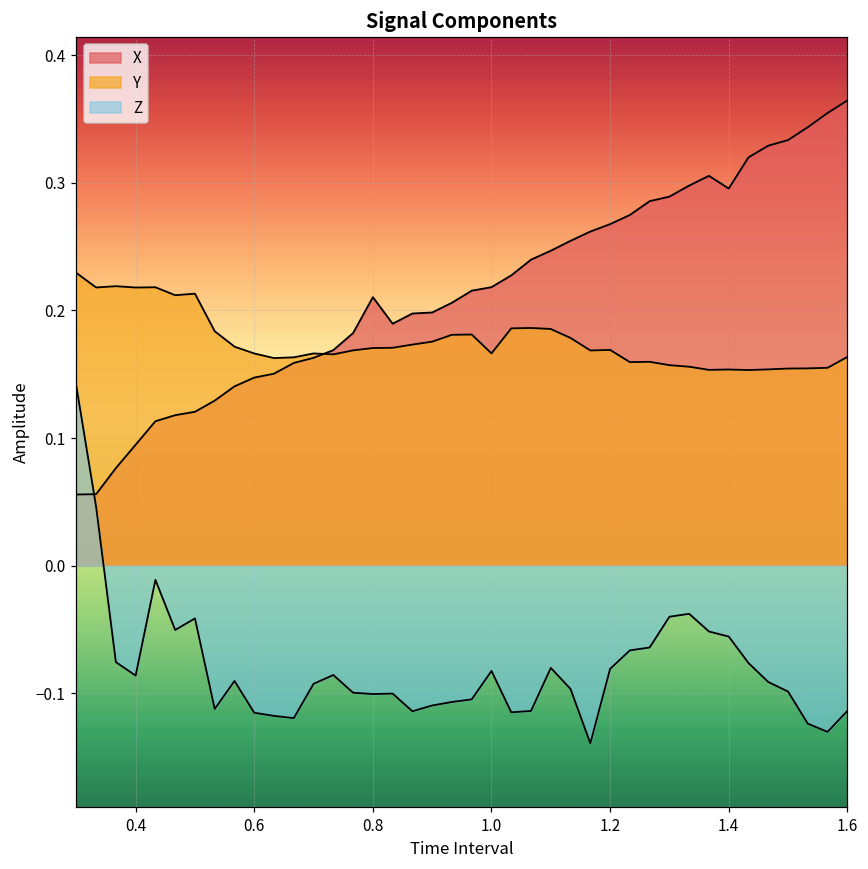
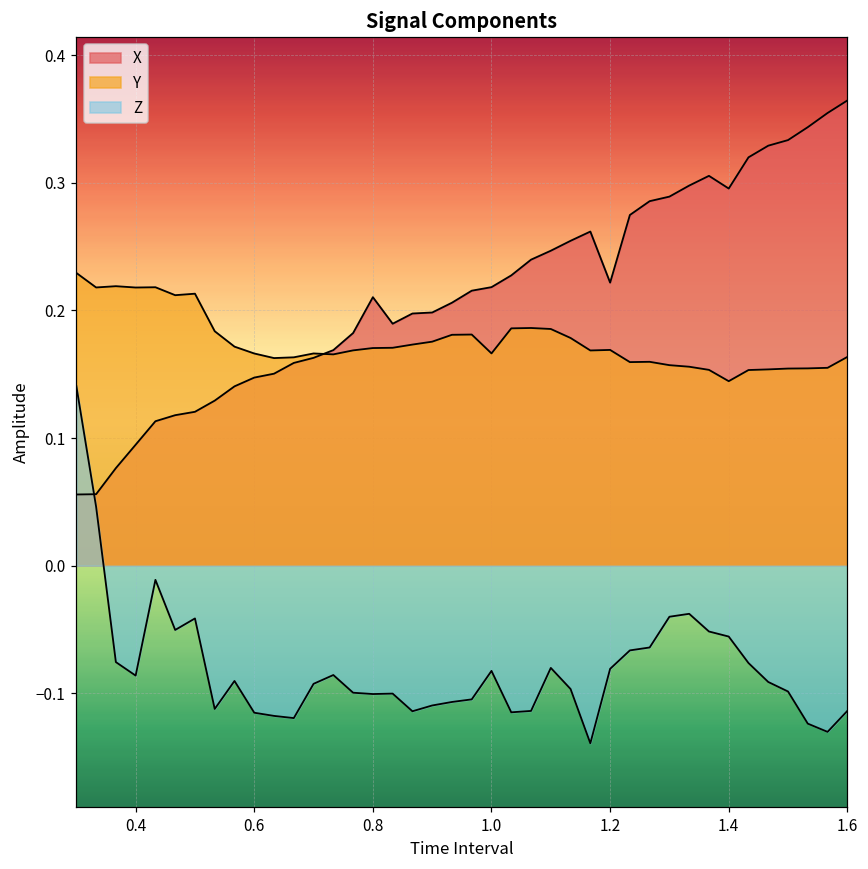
  {
    "X": {
      "0.4": 0.095,
      "0.6": 0.147,
      "0.8": 0.210,
      "1.0": 0.218,
-     "1.2": 0.268,
+     "1.2": 0.222,
      "1.4": 0.296,
      "1.6": 0.365
    },
    "Y": {
      "0.4": 0.218,
      "0.6": 0.166,
      "0.8": 0.171,
      "1.0": 0.166,
      "1.2": 0.169,
-     "1.4": 0.154,
+     "1.4": 0.145,
      "1.6": 0.164
    }
  }
